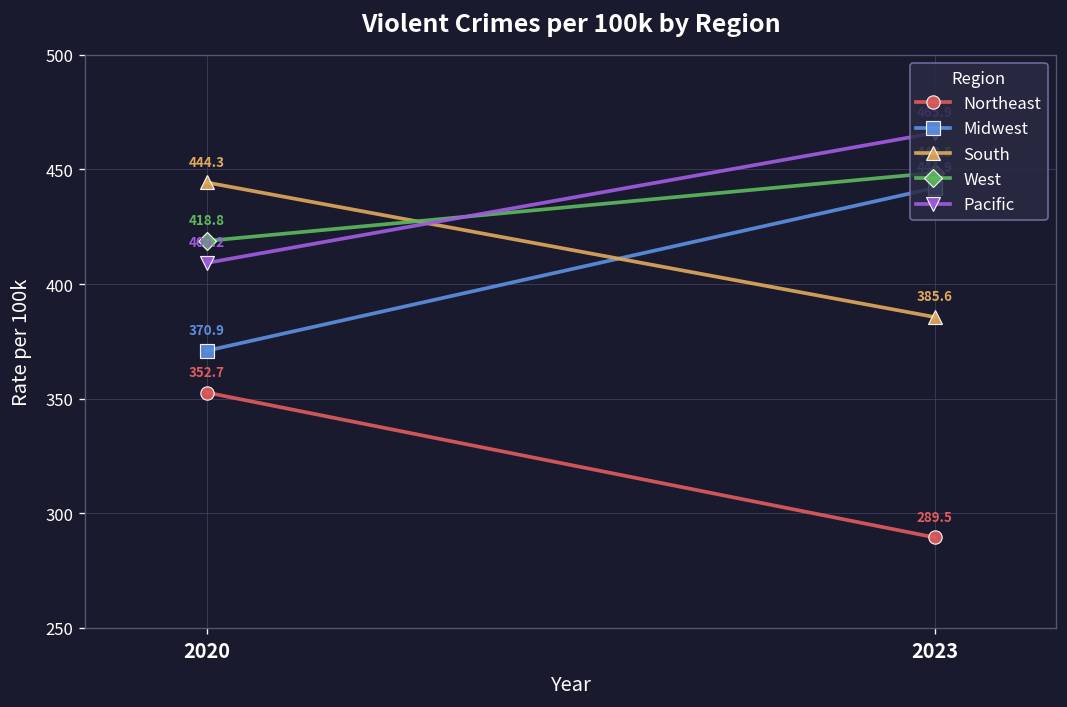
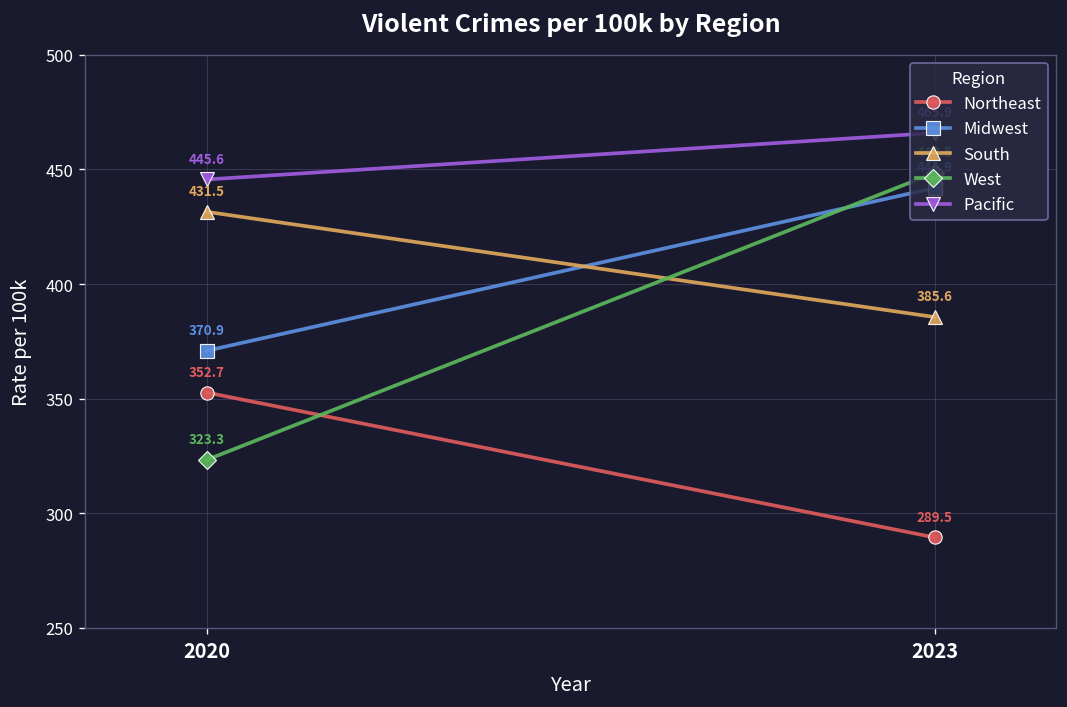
  {
    "Northeast": {
      "2020": 352.7,
      "2023": 289.5
    },
    "Midwest": {
      "2020": 370.9
    },
    "South": {
-     "2020": 444.3,
+     "2020": 431.5,
      "2023": 385.6
    },
    "West": {
-     "2020": 418.8
+     "2020": 323.3
    },
    "Pacific": {
-     "2020": 409.2
+     "2020": 445.6
    }
  }
